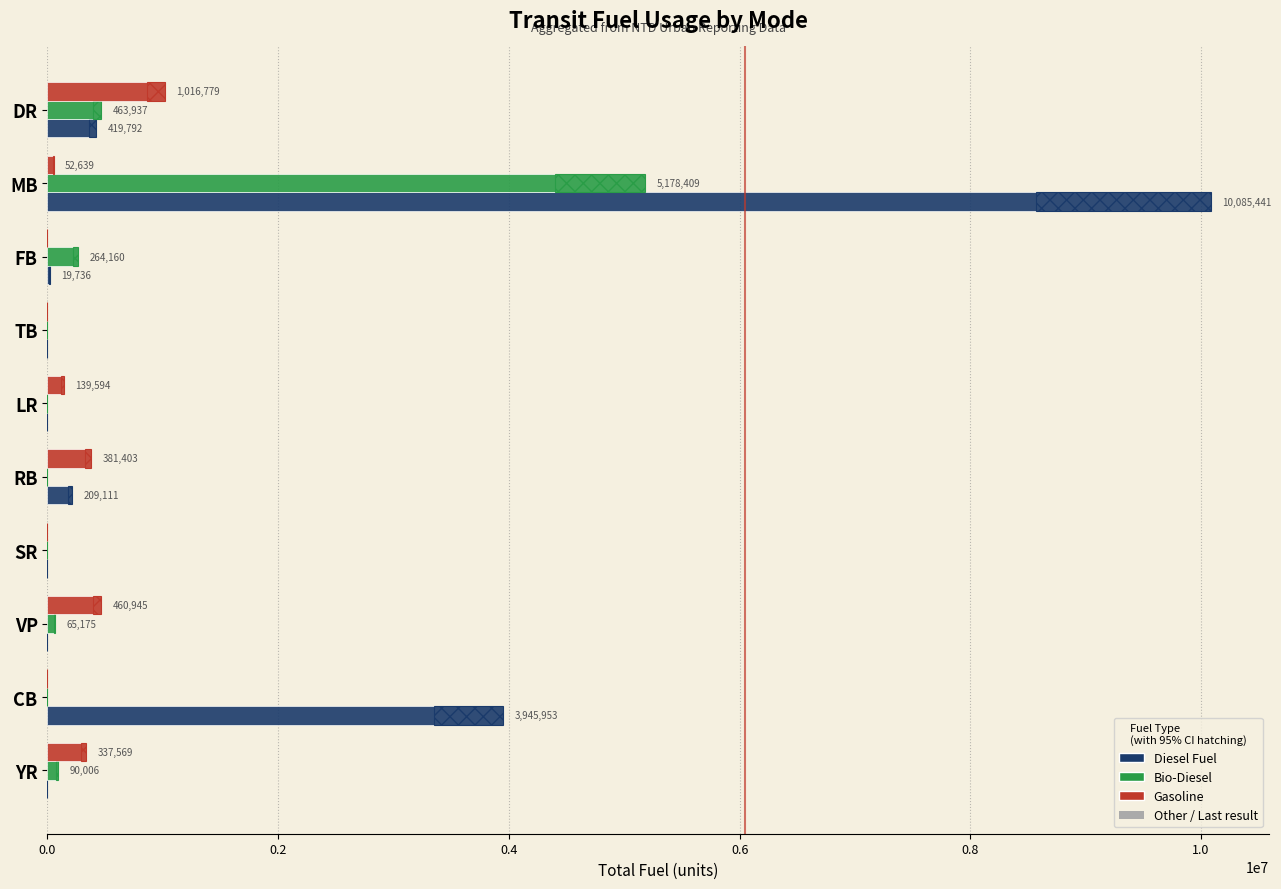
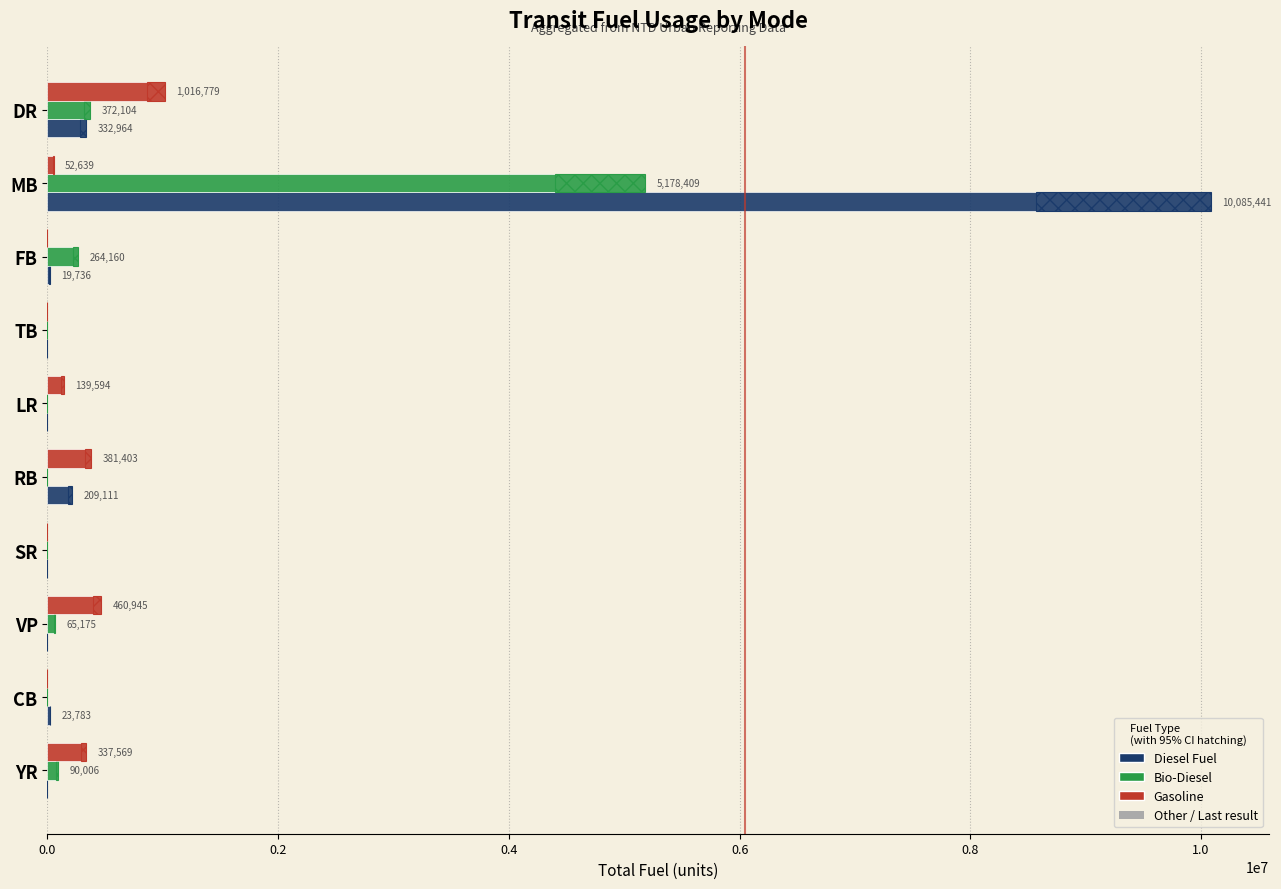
  {
    "Diesel Fuel": {
-     "DR": "419,792",
+     "DR": "332,964",
      "MB": "10,085,441",
      "FB": "19,736",
      "RB": "209,111",
-     "CB": "3,945,953"
+     "CB": "23,783"
    },
    "Bio-Diesel": {
-     "DR": "463,937",
+     "DR": "372,104",
      "MB": "5,178,409",
      "FB": "264,160",
      "VP": "65,175",
      "YR": "90,006"
    },
    "Gasoline": {
      "DR": "1,016,779",
      "MB": "52,639",
      "LR": "139,594",
      "RB": "381,403",
      "VP": "460,945",
      "YR": "337,569"
    }
  }
